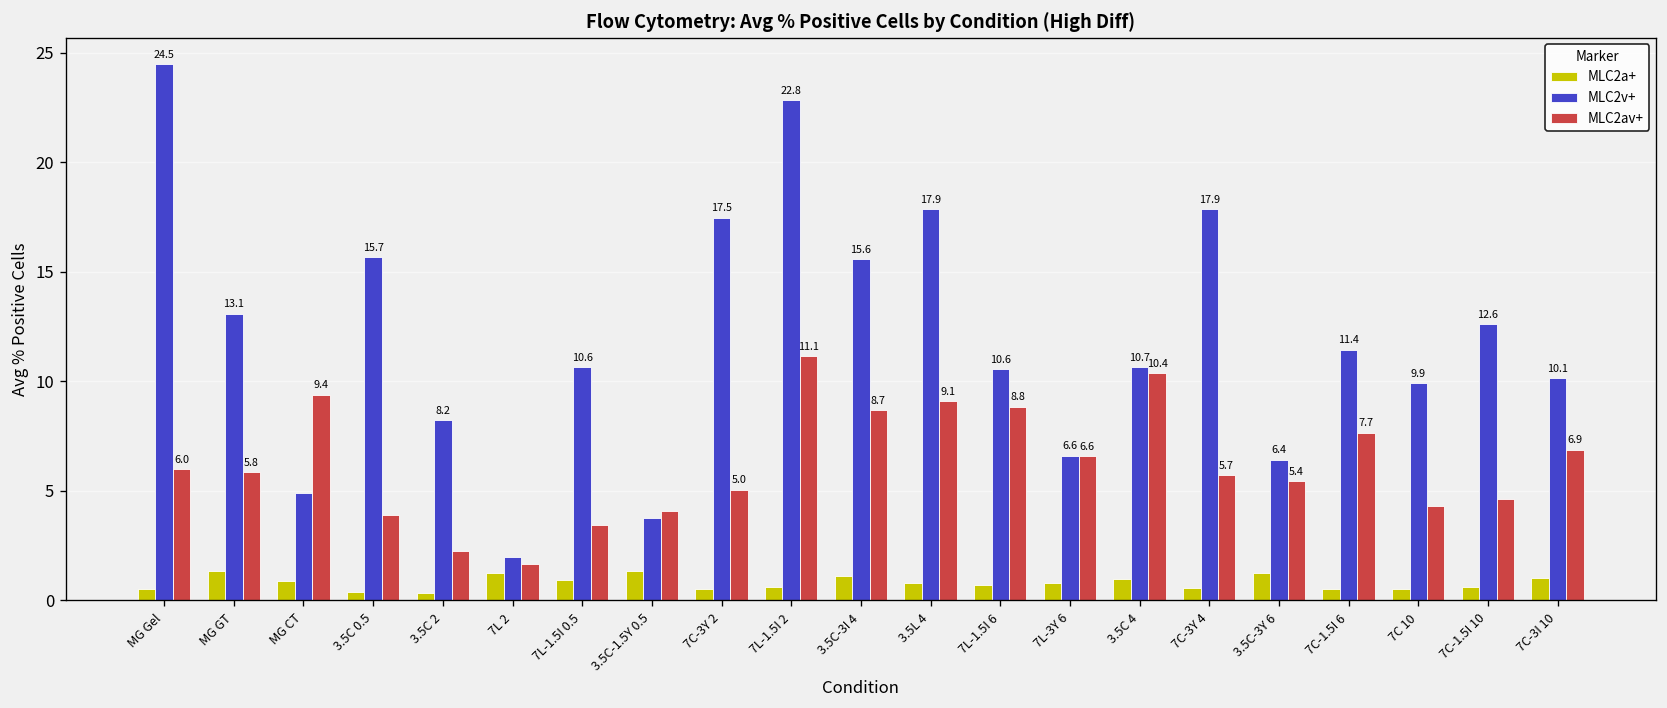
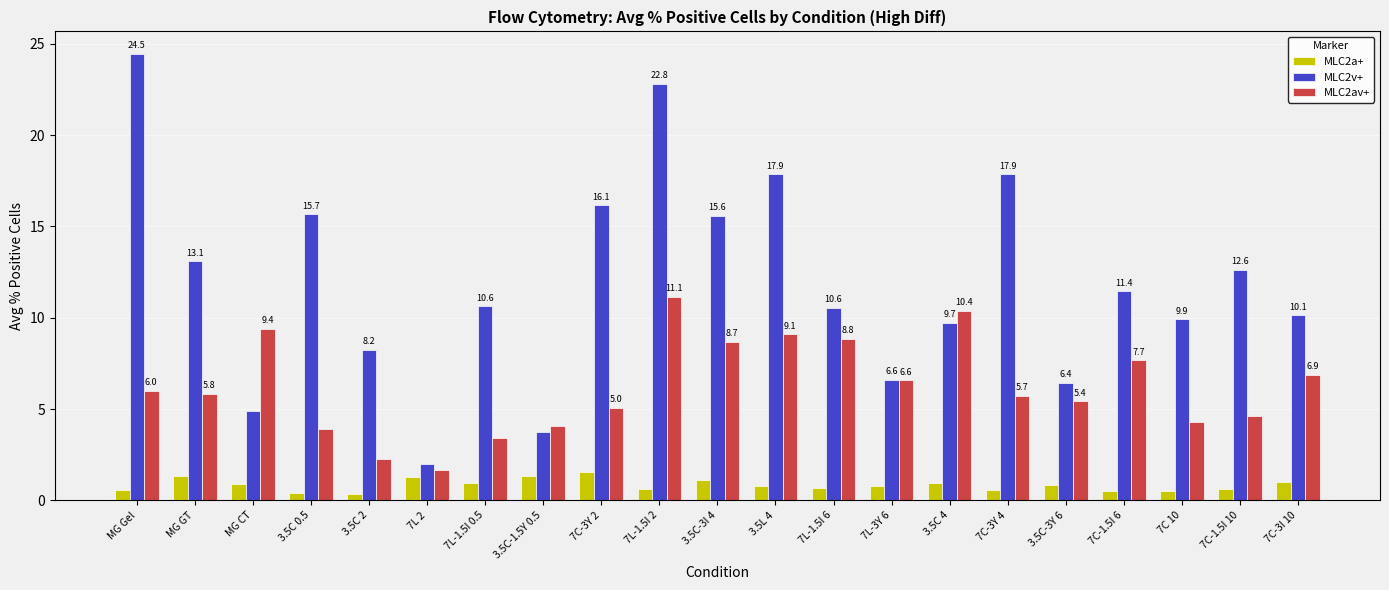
  {
    "MLC2a+": {
      "MG Gel": 0.5,
      "MG GT": 1.3,
      "MG CT": 0.9,
      "3.5C 0.5": 0.4,
      "3.5C 2": 0.3,
      "7L 2": 1.3,
      "7L-1.5I 0.5": 0.9,
      "3.5C-1.5Y 0.5": 1.4,
-     "7C-3Y 2": 0.5,
+     "7C-3Y 2": 1.6,
      "7L-1.5I 2": 0.6,
      "3.5C-3I 4": 1.1,
      "3.5L 4": 0.8,
      "7L-1.5I 6": 0.7,
      "7L-3Y 6": 0.8,
      "3.5C 4": 1.0,
      "7C-3Y 4": 0.6,
-     "3.5C-3Y 6": 1.3,
+     "3.5C-3Y 6": 0.8,
      "7C-1.5I 6": 0.5,
      "7C 10": 0.5,
      "7C-1.5I 10": 0.6,
      "7C-3I 10": 1.0
    },
    "MLC2v+": {
      "MG Gel": 24.5,
      "MG GT": 13.1,
      "3.5C 0.5": 15.7,
      "3.5C 2": 8.2,
      "7L-1.5I 0.5": 10.6,
-     "7C-3Y 2": 17.5,
+     "7C-3Y 2": 16.1,
      "7L-1.5I 2": 22.8,
      "3.5C-3I 4": 15.6,
      "3.5L 4": 17.9,
      "7L-1.5I 6": 10.6,
      "7L-3Y 6": 6.6,
-     "3.5C 4": 10.7,
+     "3.5C 4": 9.7,
      "7C-3Y 4": 17.9,
      "3.5C-3Y 6": 6.4,
      "7C-1.5I 6": 11.4,
      "7C 10": 9.9,
      "7C-1.5I 10": 12.6,
      "7C-3I 10": 10.1
    },
    "MLC2av+": {
      "MG Gel": 6.0,
      "MG GT": 5.8,
      "MG CT": 9.4,
      "7C-3Y 2": 5.0,
      "7L-1.5I 2": 11.1,
      "3.5C-3I 4": 8.7,
      "3.5L 4": 9.1,
      "7L-1.5I 6": 8.8,
      "7L-3Y 6": 6.6,
      "3.5C 4": 10.4,
      "7C-3Y 4": 5.7,
      "3.5C-3Y 6": 5.4,
      "7C-1.5I 6": 7.7,
      "7C-3I 10": 6.9
    }
  }
